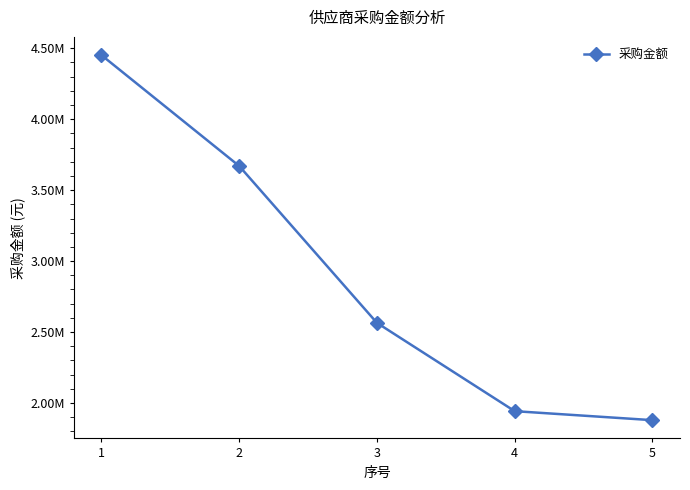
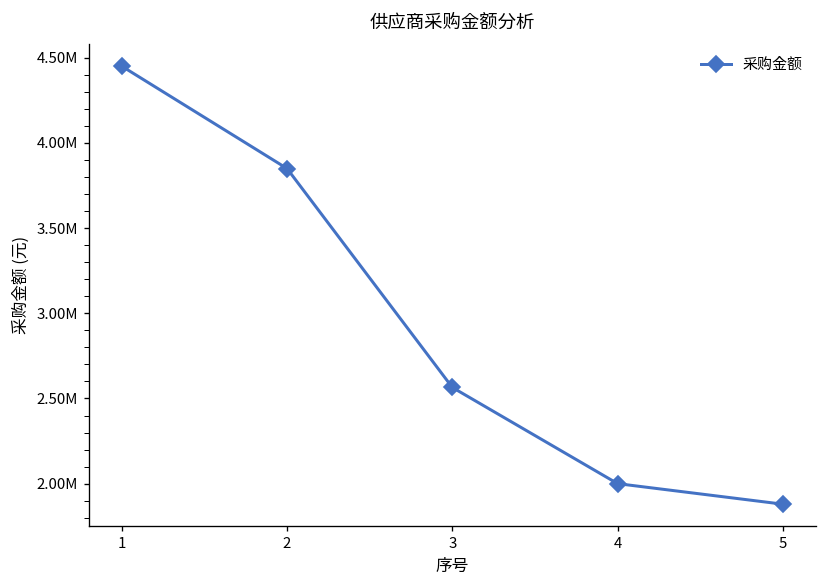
  {
    "1": 4450000,
-   "2": 3670000,
+   "2": 3850000,
    "3": 2560000,
-   "4": 1940000,
+   "4": 2000000,
    "5": 1880000
  }
